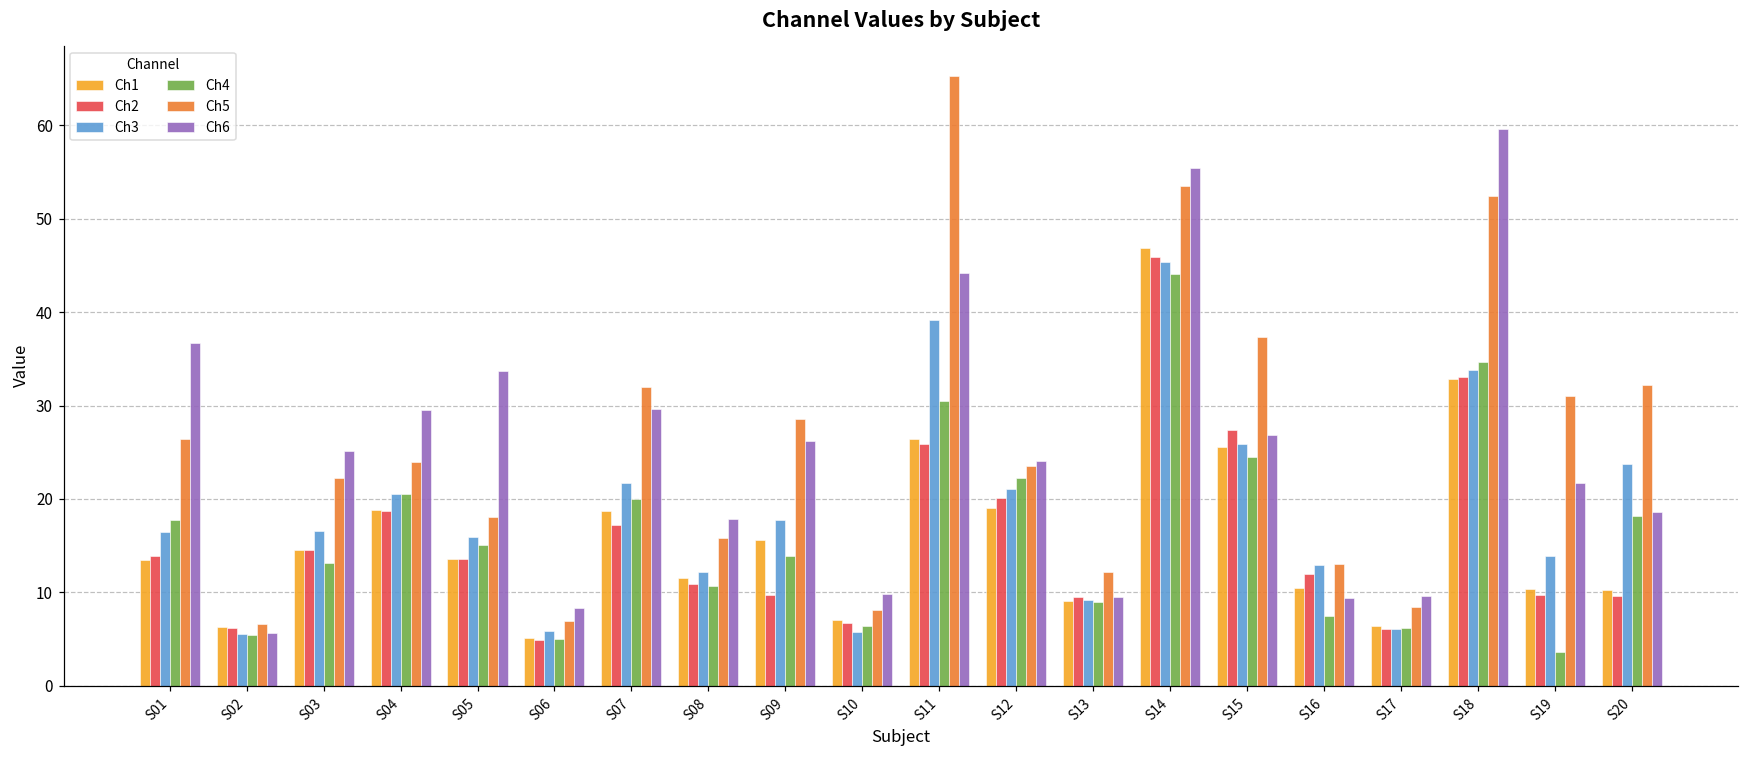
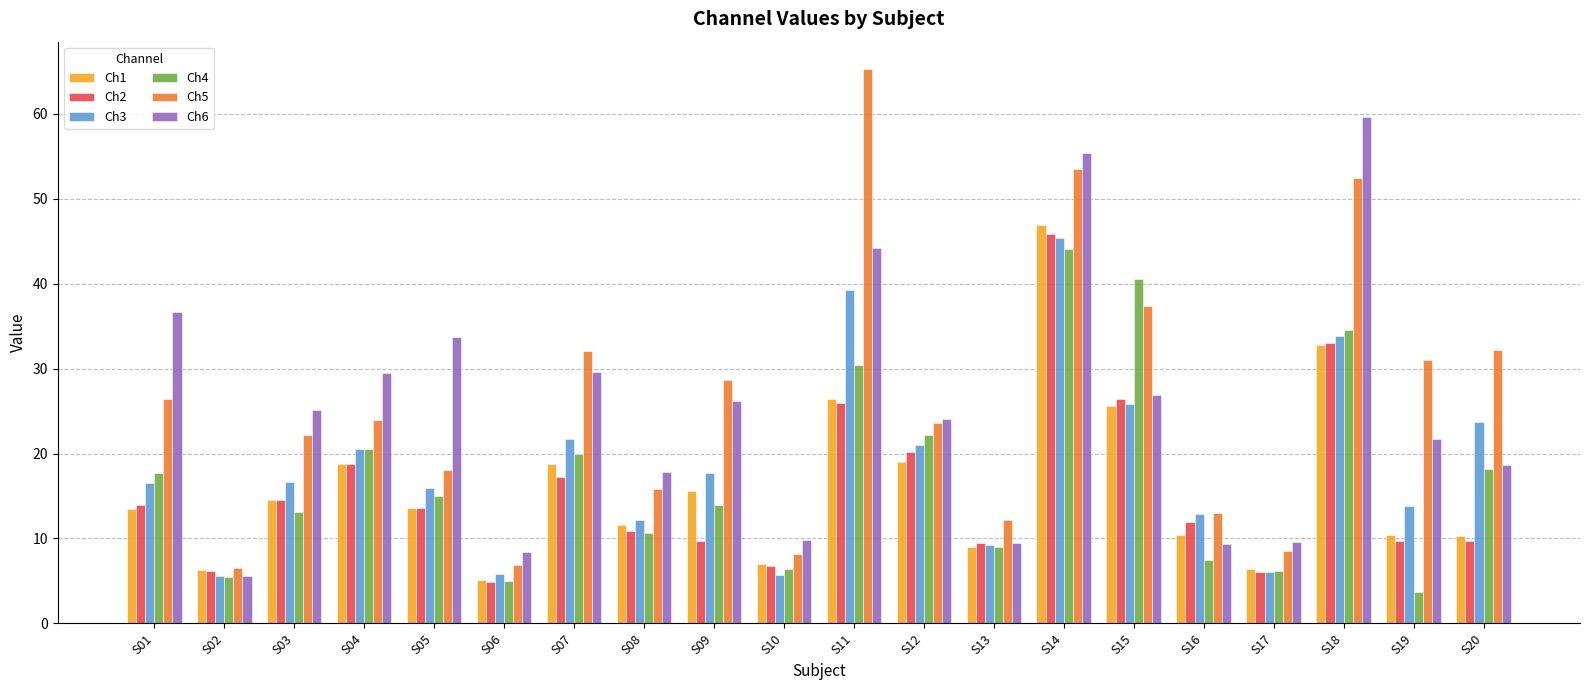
  {
    "Ch2": {
      "S01": 14,
      "S02": 6,
      "S03": 15,
      "S04": 19,
      "S05": 14,
      "S06": 5,
      "S07": 17,
      "S08": 11,
      "S09": 10,
      "S10": 7,
      "S11": 26,
      "S12": 20,
      "S13": 9,
      "S14": 46,
-     "S15": 27,
+     "S15": 26,
      "S16": 12,
      "S17": 6,
      "S18": 33,
      "S19": 10,
      "S20": 10
    },
    "Ch3": {
      "S01": 16,
      "S02": 6,
      "S03": 17,
      "S04": 21,
      "S05": 16,
      "S06": 6,
      "S07": 22,
      "S08": 12,
      "S09": 18,
      "S10": 6,
      "S11": 39,
      "S12": 21,
      "S13": 9,
      "S14": 45,
      "S15": 26,
      "S16": 13,
      "S17": 6,
      "S18": 34,
      "S19": 14,
      "S20": 24
    },
    "Ch4": {
      "S01": 18,
      "S02": 5,
      "S03": 13,
      "S04": 21,
      "S05": 15,
      "S06": 5,
      "S07": 20,
      "S08": 11,
      "S09": 14,
      "S10": 6,
      "S11": 30,
      "S12": 22,
      "S13": 9,
      "S14": 44,
-     "S15": 24,
+     "S15": 41,
      "S16": 7,
      "S17": 6,
      "S18": 35,
      "S19": 4,
      "S20": 18
    },
    "Ch6": {
      "S01": 37,
      "S02": 6,
      "S03": 25,
      "S04": 30,
      "S05": 34,
      "S06": 8,
      "S07": 30,
      "S08": 18,
      "S09": 26,
      "S10": 10,
      "S11": 44,
      "S12": 24,
      "S13": 9,
      "S14": 55,
      "S15": 27,
      "S16": 9,
      "S17": 10,
      "S18": 60,
      "S19": 22,
      "S20": 19
    }
  }
